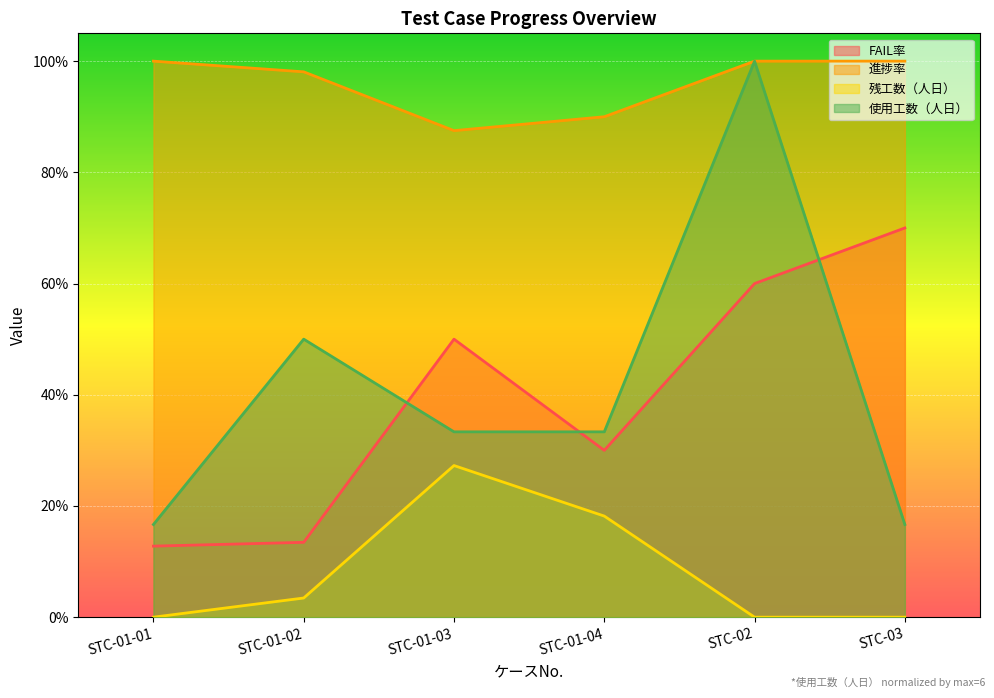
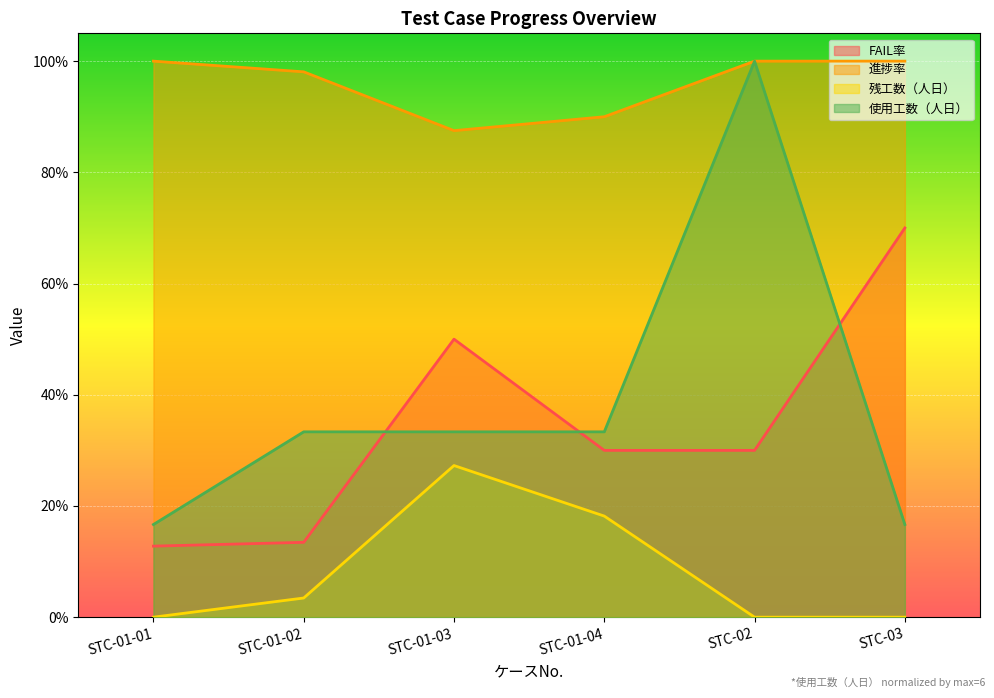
  {
    "FAIL率": {
      "STC-01-01": "13%",
      "STC-01-02": "13%",
      "STC-01-03": "50%",
      "STC-01-04": "30%",
-     "STC-02": "60%",
+     "STC-02": "30%",
      "STC-03": "70%"
    },
    "使用工数（人日）": {
      "STC-01-01": "17%",
-     "STC-01-02": "50%",
+     "STC-01-02": "33%",
      "STC-01-03": "33%",
      "STC-01-04": "33%",
      "STC-03": "17%"
    }
  }
